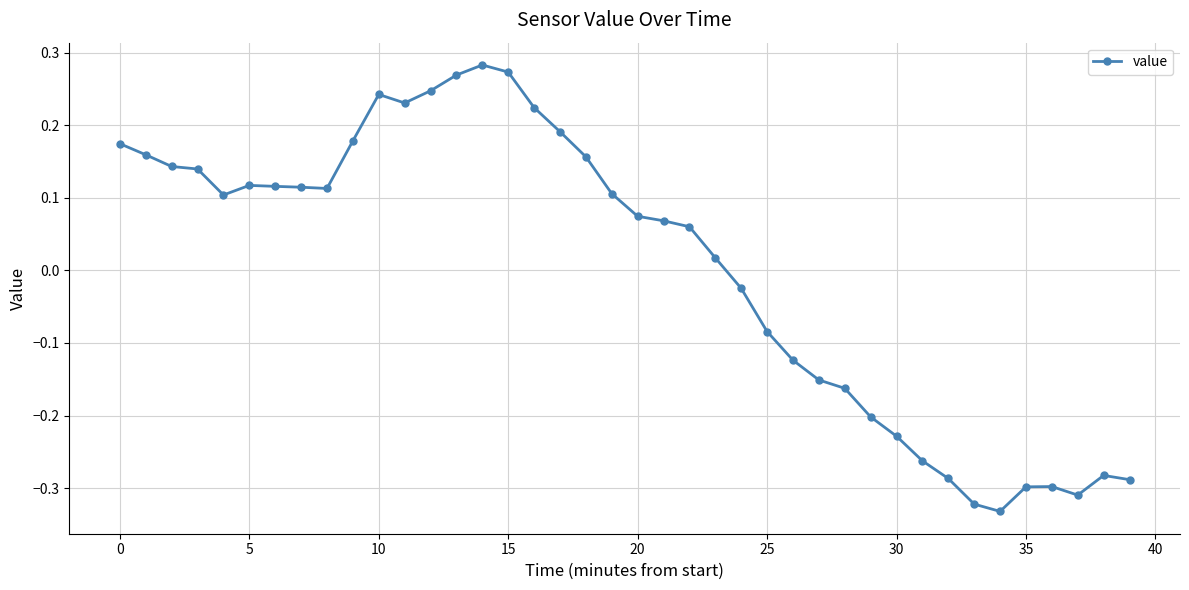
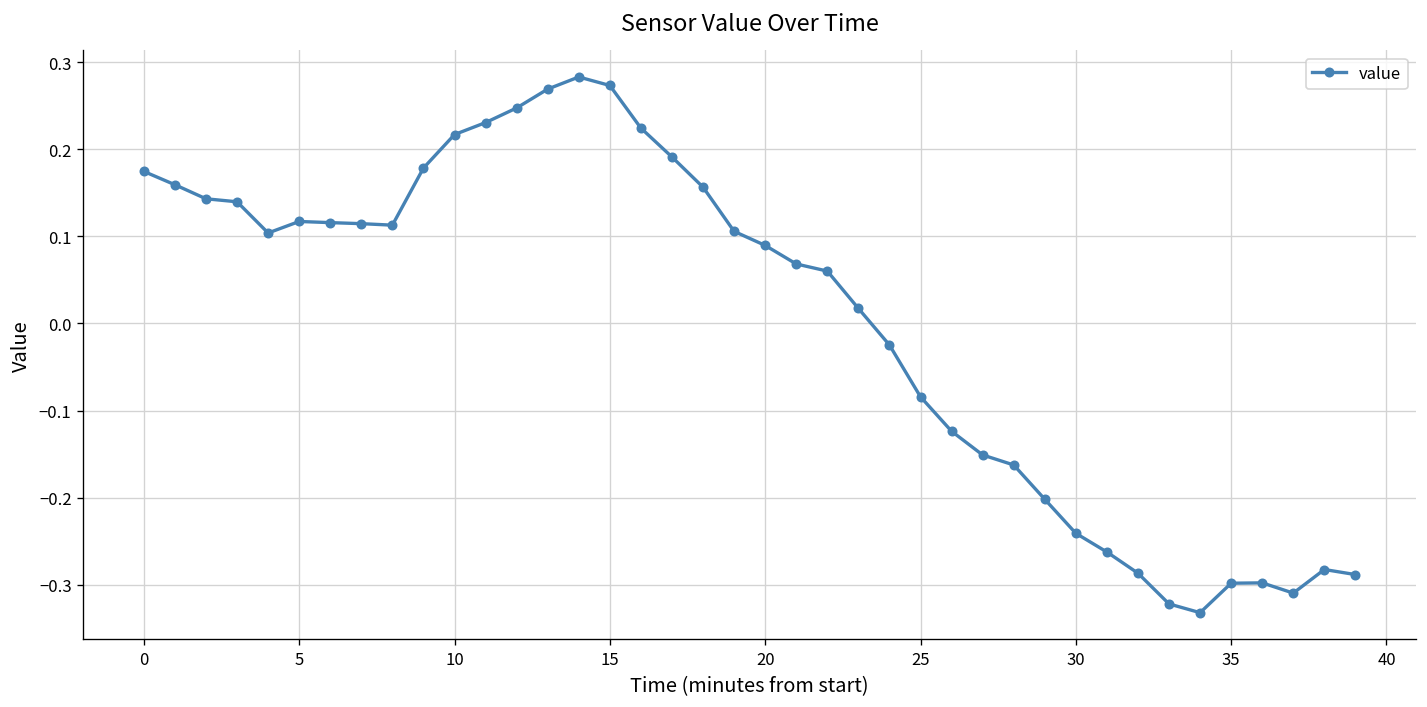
  {
    "0": 0.17,
    "5": 0.12,
-   "10": 0.24,
+   "10": 0.22,
    "15": 0.27,
-   "20": 0.07,
+   "20": 0.09,
    "25": -0.08,
-   "30": -0.23,
+   "30": -0.24,
    "35": -0.30
  }
